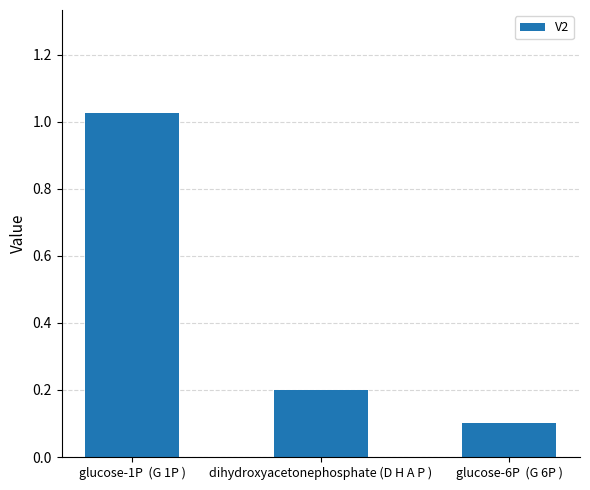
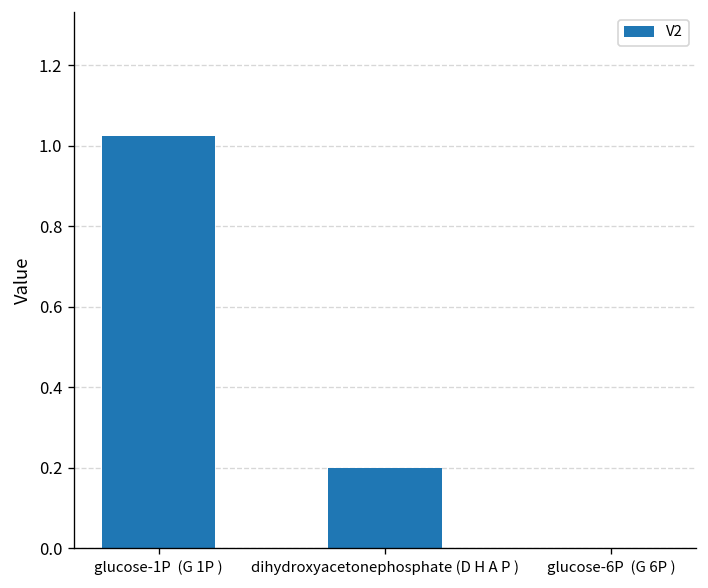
  {
    "glucose-1P (G 1P )": 1.03,
    "dihydroxyacetonephosphate (D H A P )": 0.2,
-   "glucose-6P (G 6P )": 0.1
+   "glucose-6P (G 6P )": 0.0
  }
